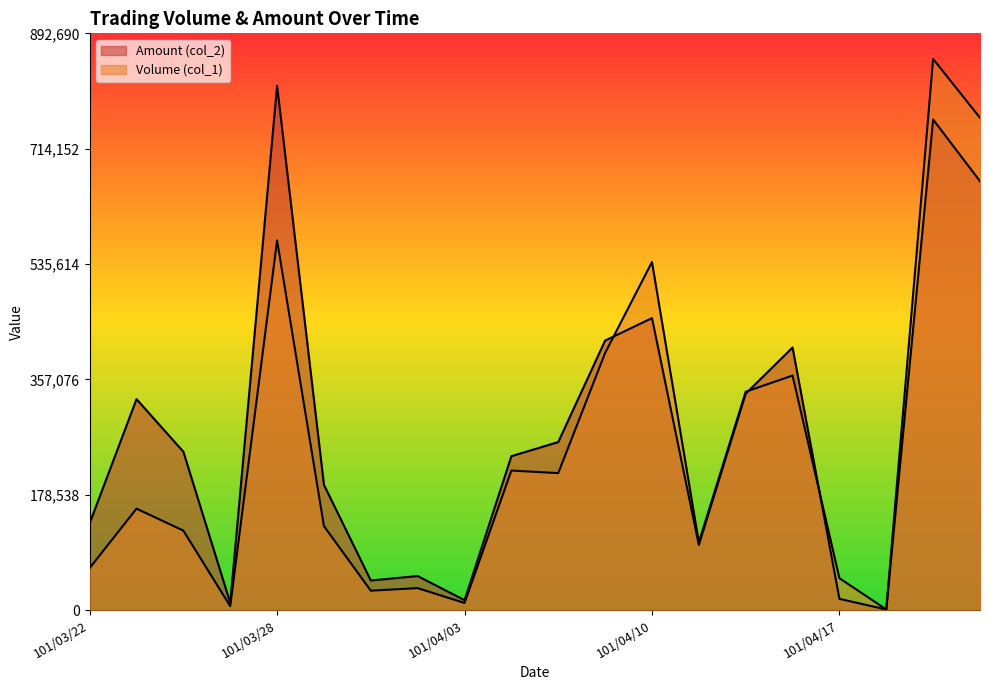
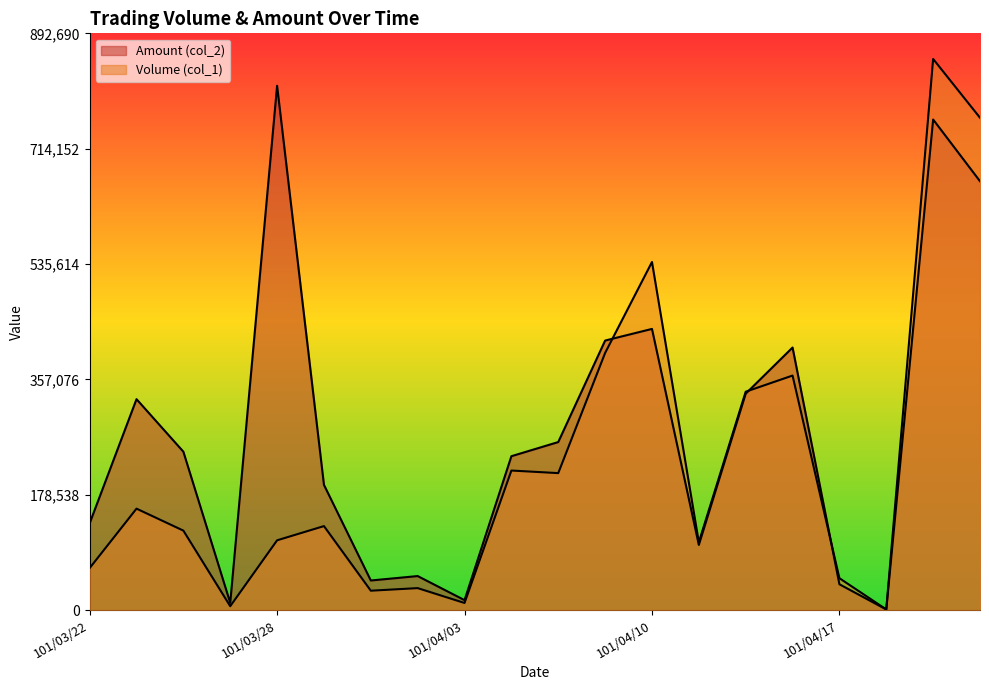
  {
    "Amount (col_2)": {
      "101/03/22": "130,000",
      "101/03/28": "810,000",
      "101/04/03": "20,000",
-     "101/04/10": "450,000",
-     "101/04/17": "20,000"
+     "101/04/10": "440,000",
+     "101/04/17": "40,000"
    },
    "Volume (col_1)": {
      "101/03/22": "70,000",
-     "101/03/28": "570,000",
+     "101/03/28": "110,000",
      "101/04/03": "10,000",
      "101/04/10": "540,000",
      "101/04/17": "50,000"
    }
  }
